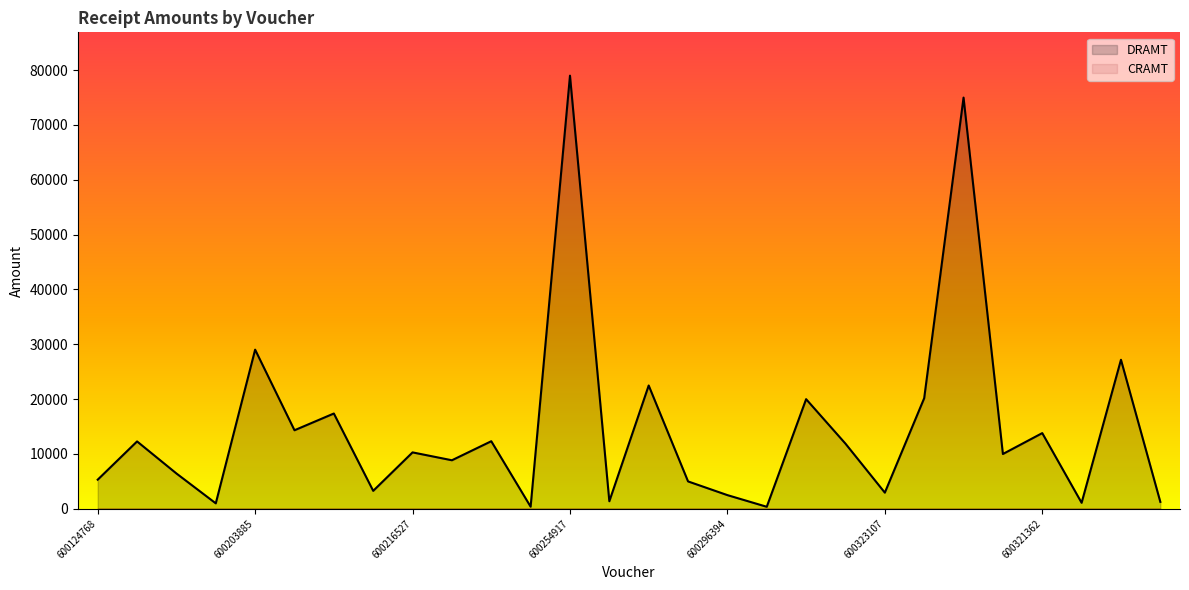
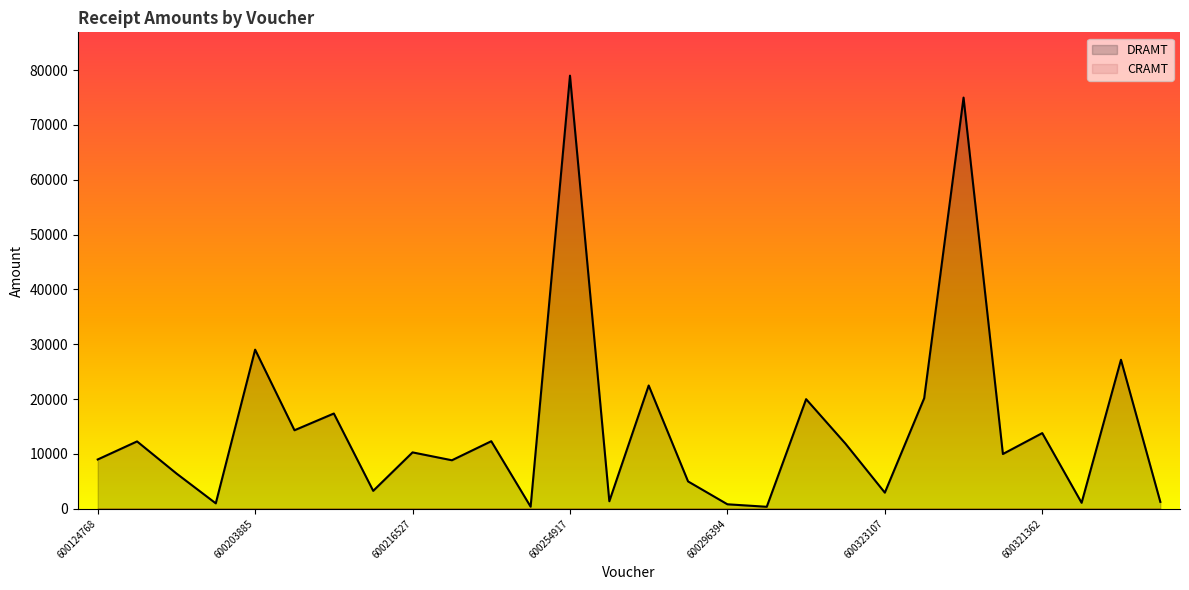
  {
    "DRAMT": {
-     "600124768": 5000,
+     "600124768": 9000,
      "600203885": 29000,
      "600216527": 10000,
      "600254917": 79000,
-     "600296394": 3000,
+     "600296394": 1000,
      "600323107": 3000,
      "600321362": 14000
    },
    "CRAMT": {
      "600124768": 0,
      "600203885": 0,
      "600216527": 0,
      "600254917": 0,
      "600296394": 0,
      "600323107": 0,
      "600321362": 0
    }
  }
